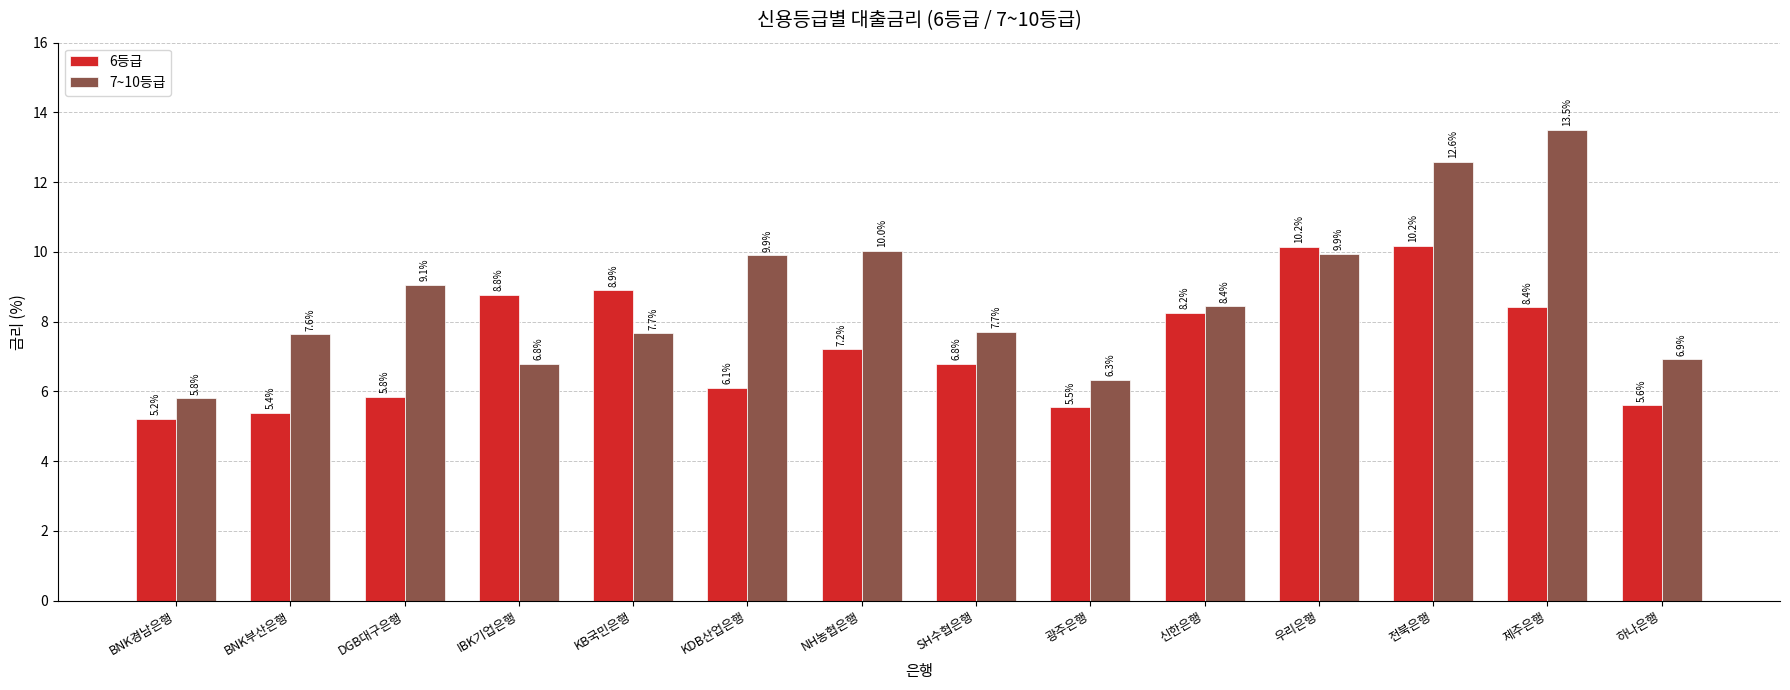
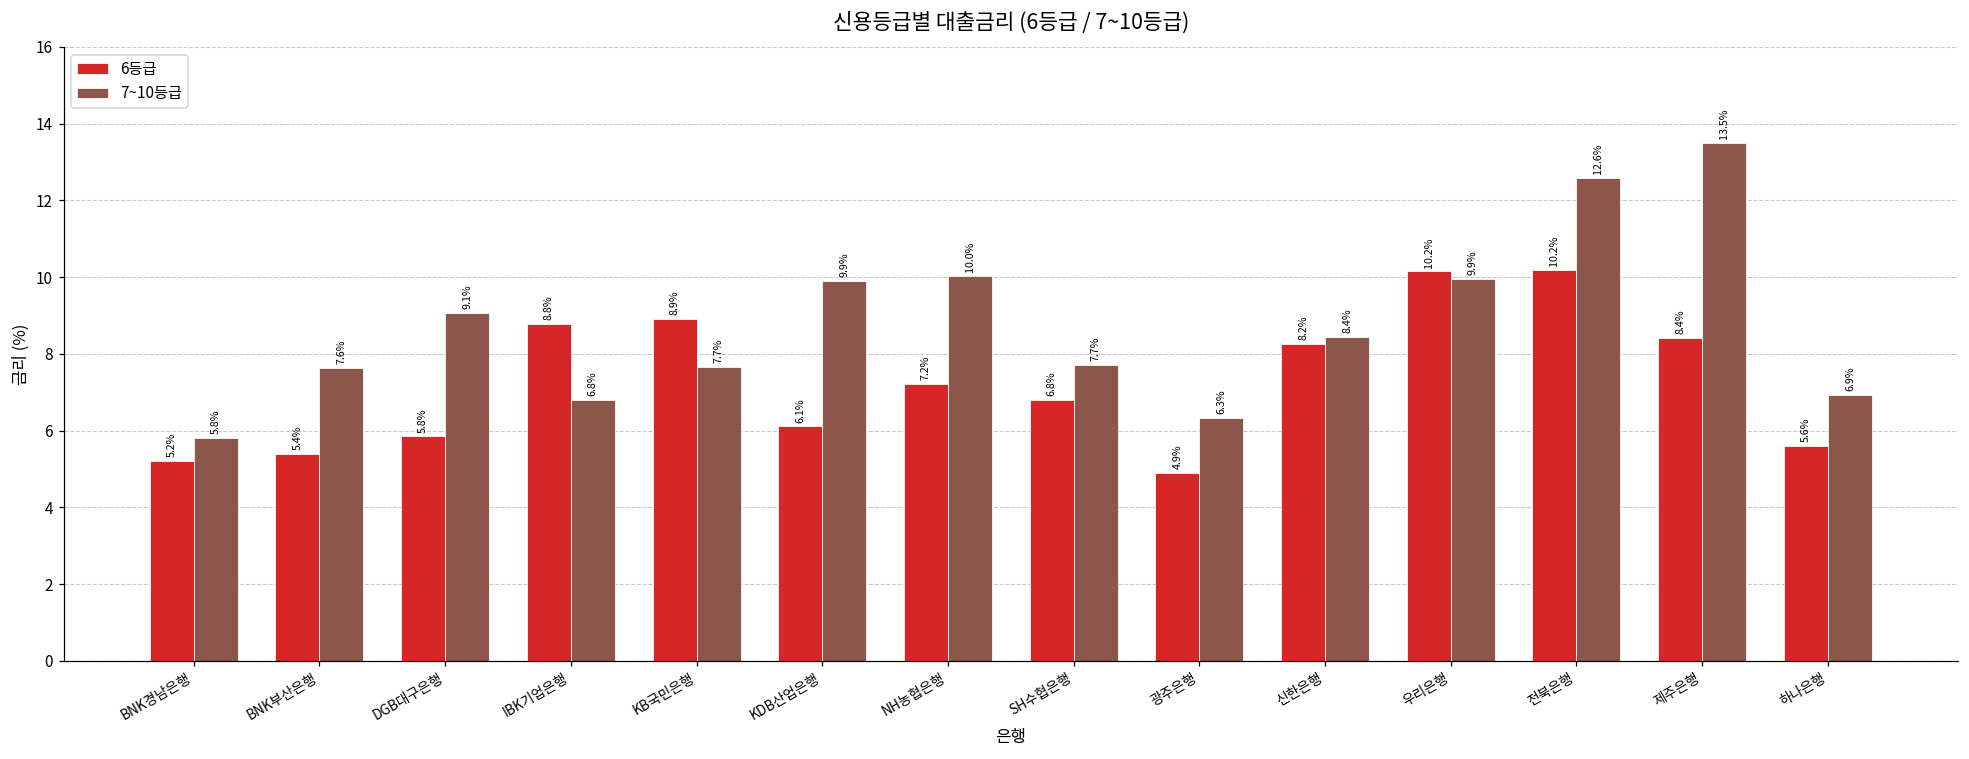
  {
    "6등급": {
      "BNK경남은행": "5.2%",
      "BNK부산은행": "5.4%",
      "DGB대구은행": "5.8%",
      "IBK기업은행": "8.8%",
      "KB국민은행": "8.9%",
      "KDB산업은행": "6.1%",
      "NH농협은행": "7.2%",
      "SH수협은행": "6.8%",
-     "광주은행": "5.5%",
+     "광주은행": "4.9%",
      "신한은행": "8.2%",
      "우리은행": "10.2%",
      "전북은행": "10.2%",
      "제주은행": "8.4%",
      "하나은행": "5.6%"
    },
    "7~10등급": {
      "BNK경남은행": "5.8%",
      "BNK부산은행": "7.6%",
      "DGB대구은행": "9.1%",
      "IBK기업은행": "6.8%",
      "KB국민은행": "7.7%",
      "KDB산업은행": "9.9%",
      "NH농협은행": "10.0%",
      "SH수협은행": "7.7%",
      "광주은행": "6.3%",
      "신한은행": "8.4%",
      "우리은행": "9.9%",
      "전북은행": "12.6%",
      "제주은행": "13.5%",
      "하나은행": "6.9%"
    }
  }
